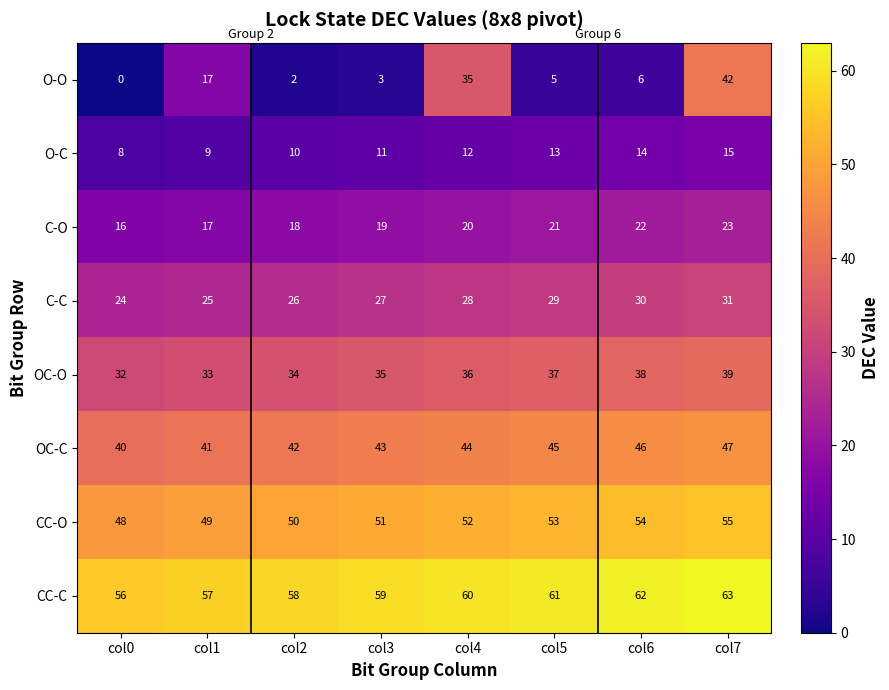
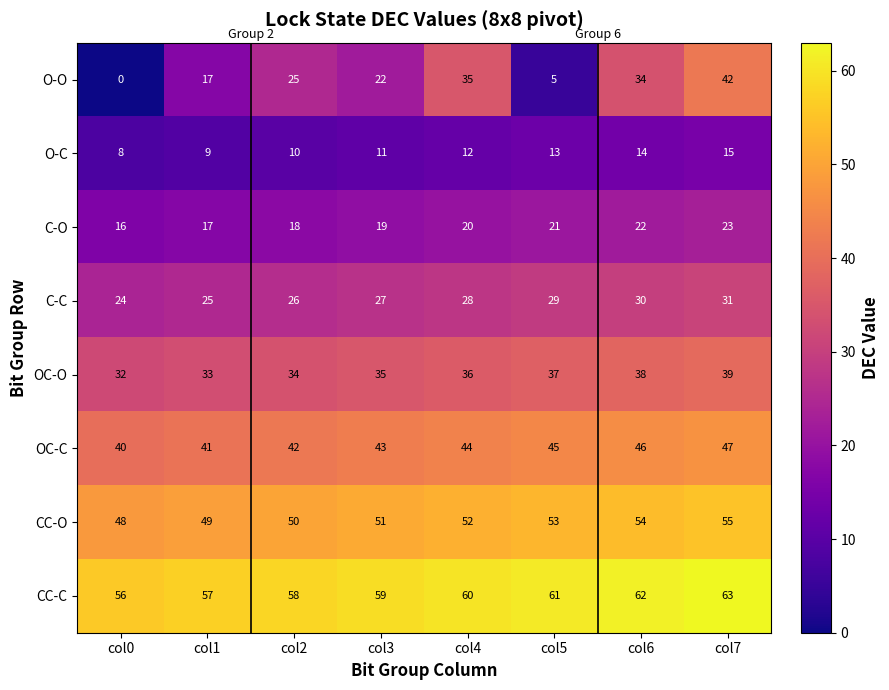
  {
    "O-O": {
      "col0": 0,
      "col1": 17,
-     "col2": 2,
-     "col3": 3,
+     "col2": 25,
+     "col3": 22,
      "col4": 35,
      "col5": 5,
-     "col6": 6,
+     "col6": 34,
      "col7": 42
    },
    "O-C": {
      "col0": 8,
      "col1": 9,
      "col2": 10,
      "col3": 11,
      "col4": 12,
      "col5": 13,
      "col6": 14,
      "col7": 15
    },
    "C-O": {
      "col0": 16,
      "col1": 17,
      "col2": 18,
      "col3": 19,
      "col4": 20,
      "col5": 21,
      "col6": 22,
      "col7": 23
    },
    "C-C": {
      "col0": 24,
      "col1": 25,
      "col2": 26,
      "col3": 27,
      "col4": 28,
      "col5": 29,
      "col6": 30,
      "col7": 31
    },
    "OC-O": {
      "col0": 32,
      "col1": 33,
      "col2": 34,
      "col3": 35,
      "col4": 36,
      "col5": 37,
      "col6": 38,
      "col7": 39
    },
    "OC-C": {
      "col0": 40,
      "col1": 41,
      "col2": 42,
      "col3": 43,
      "col4": 44,
      "col5": 45,
      "col6": 46,
      "col7": 47
    },
    "CC-O": {
      "col0": 48,
      "col1": 49,
      "col2": 50,
      "col3": 51,
      "col4": 52,
      "col5": 53,
      "col6": 54,
      "col7": 55
    },
    "CC-C": {
      "col0": 56,
      "col1": 57,
      "col2": 58,
      "col3": 59,
      "col4": 60,
      "col5": 61,
      "col6": 62,
      "col7": 63
    }
  }
